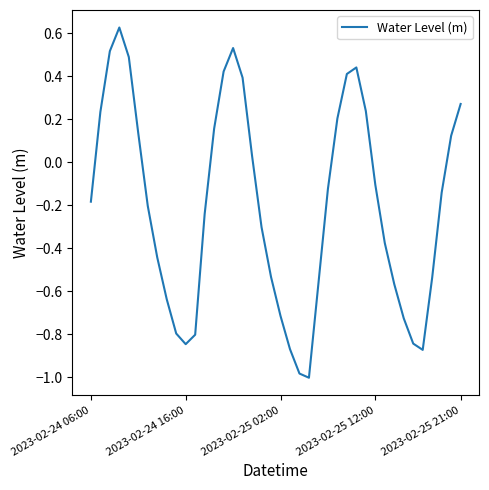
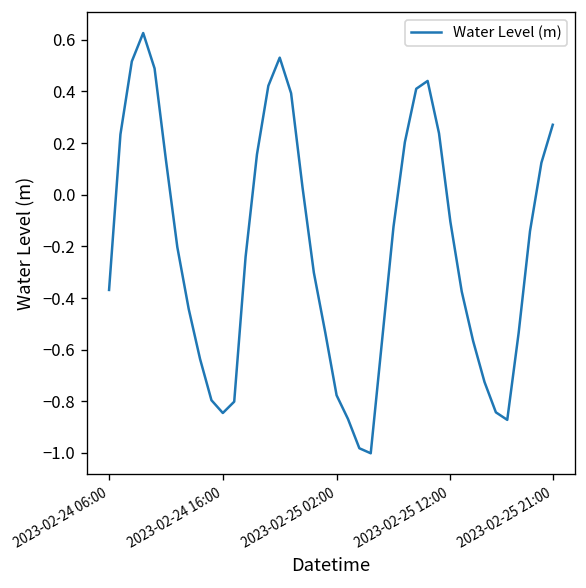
  {
-   "2023-02-24 06:00": -0.18,
+   "2023-02-24 06:00": -0.37,
    "2023-02-24 16:00": -0.85,
-   "2023-02-25 02:00": -0.71,
+   "2023-02-25 02:00": -0.78,
    "2023-02-25 12:00": -0.10,
    "2023-02-25 21:00": 0.27
  }
